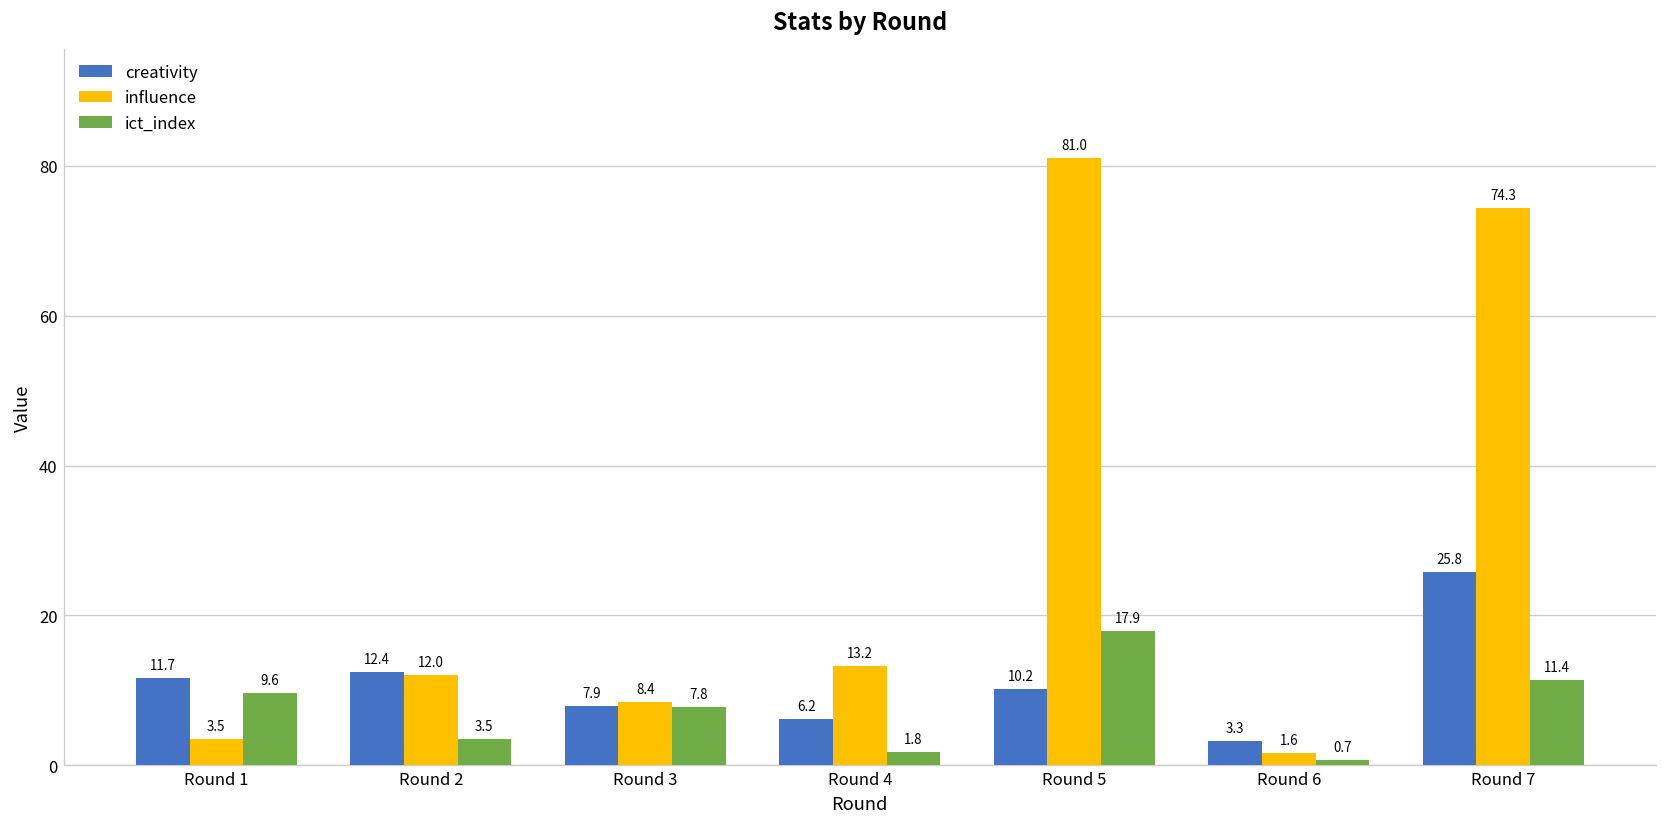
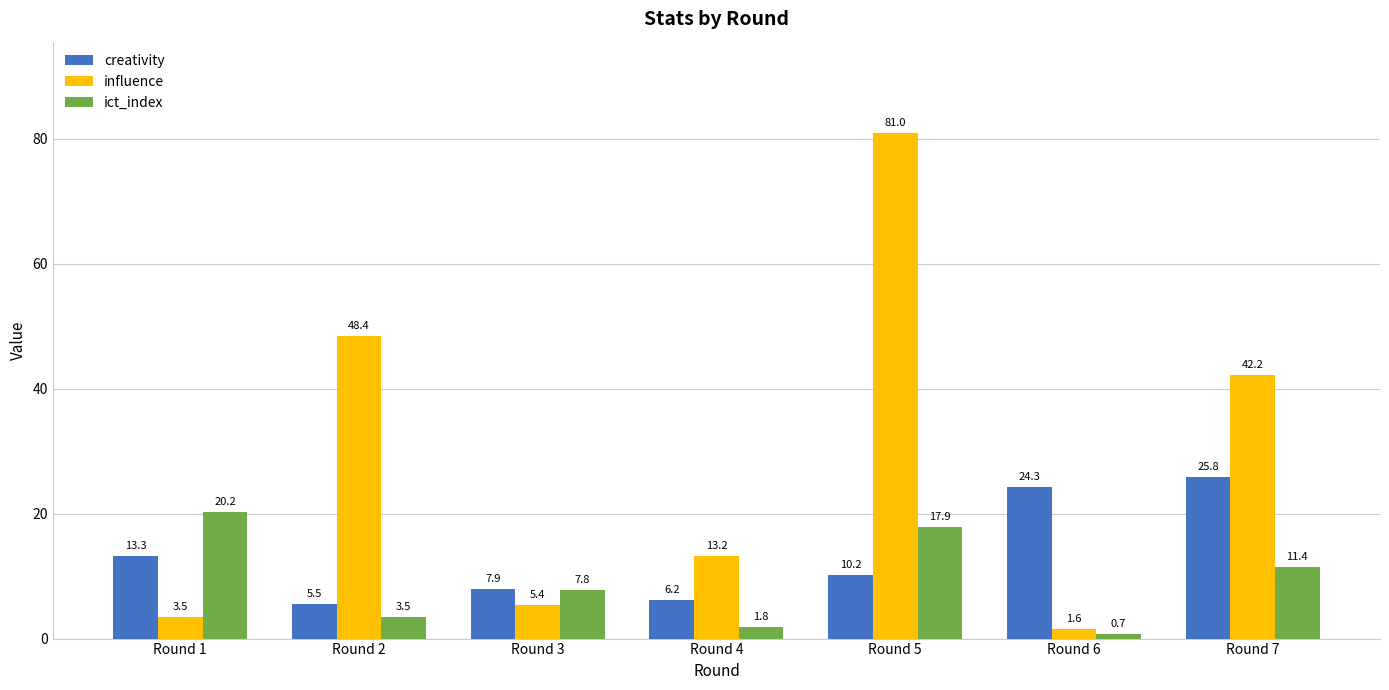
  {
    "creativity": {
-     "Round 1": 11.7,
-     "Round 2": 12.4,
+     "Round 1": 13.3,
+     "Round 2": 5.5,
      "Round 3": 7.9,
      "Round 4": 6.2,
      "Round 5": 10.2,
-     "Round 6": 3.3,
+     "Round 6": 24.3,
      "Round 7": 25.8
    },
    "influence": {
      "Round 1": 3.5,
-     "Round 2": 12.0,
-     "Round 3": 8.4,
+     "Round 2": 48.4,
+     "Round 3": 5.4,
      "Round 4": 13.2,
      "Round 5": 81.0,
      "Round 6": 1.6,
-     "Round 7": 74.3
+     "Round 7": 42.2
    },
    "ict_index": {
-     "Round 1": 9.6,
+     "Round 1": 20.2,
      "Round 2": 3.5,
      "Round 3": 7.8,
      "Round 4": 1.8,
      "Round 5": 17.9,
      "Round 6": 0.7,
      "Round 7": 11.4
    }
  }
